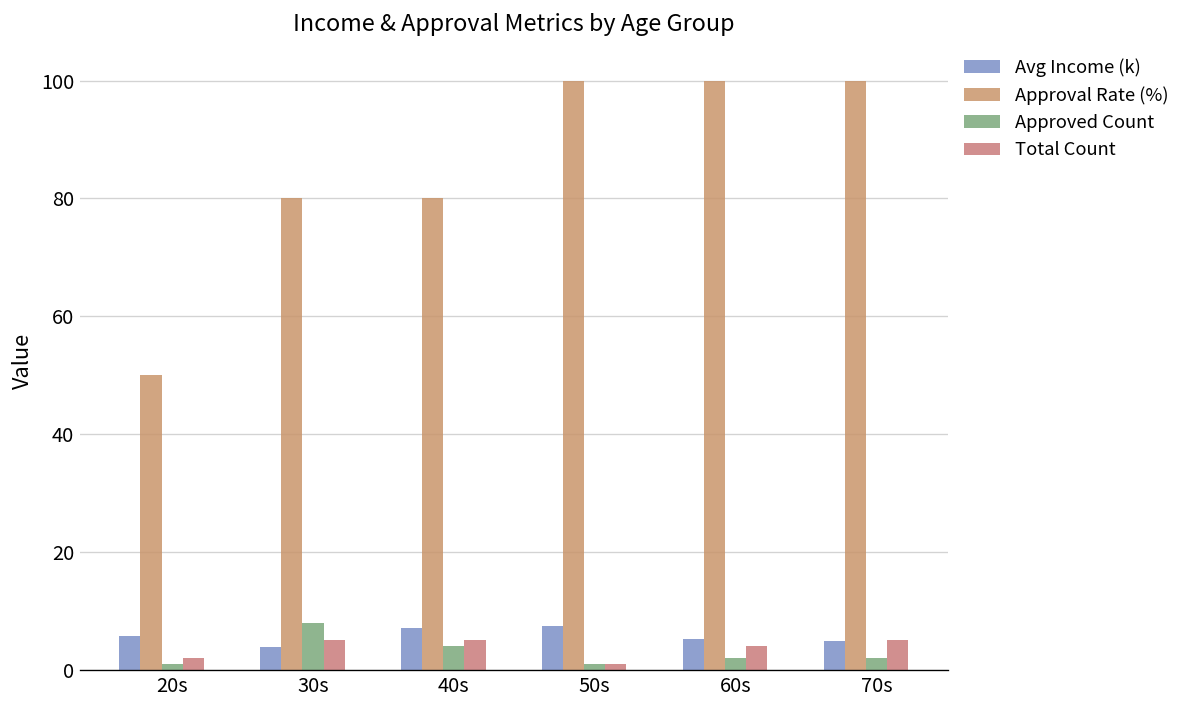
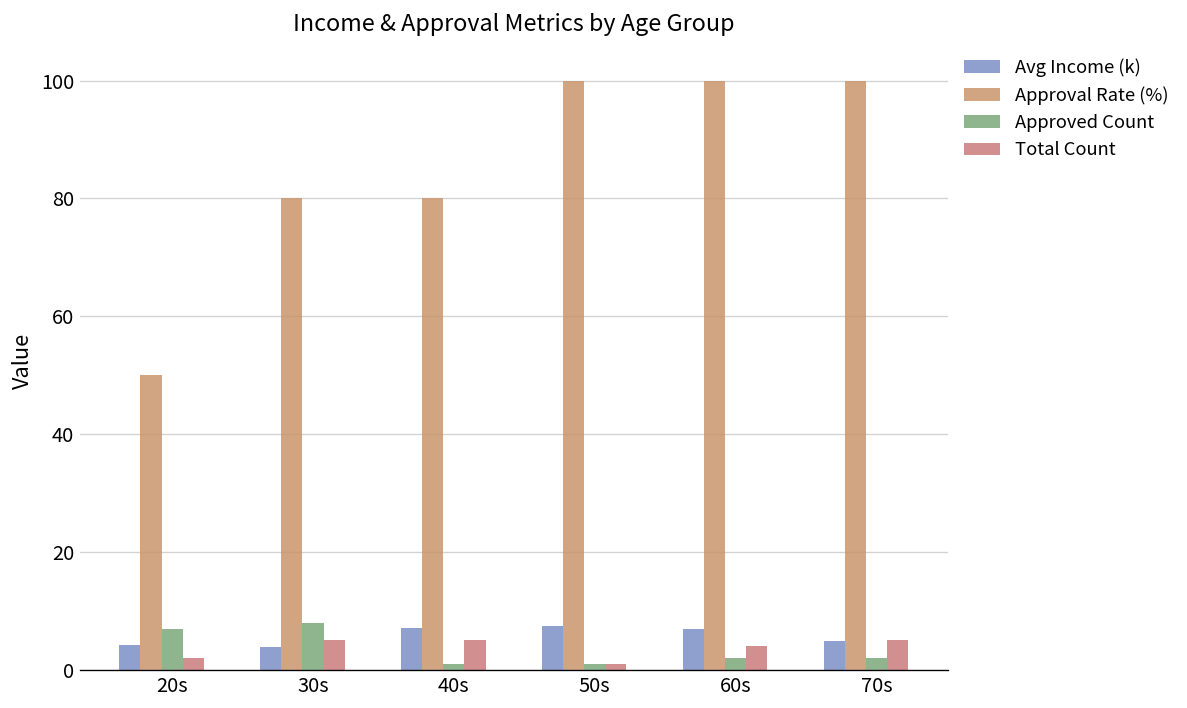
  {
    "Avg Income (k)": {
-     "20s": 6,
+     "20s": 4,
      "30s": 4,
      "40s": 7,
      "50s": 7,
-     "60s": 5,
+     "60s": 7,
      "70s": 5
    },
    "Approved Count": {
-     "20s": 1,
+     "20s": 7,
      "30s": 8,
-     "40s": 4,
+     "40s": 1,
      "50s": 1,
      "60s": 2,
      "70s": 2
    }
  }
